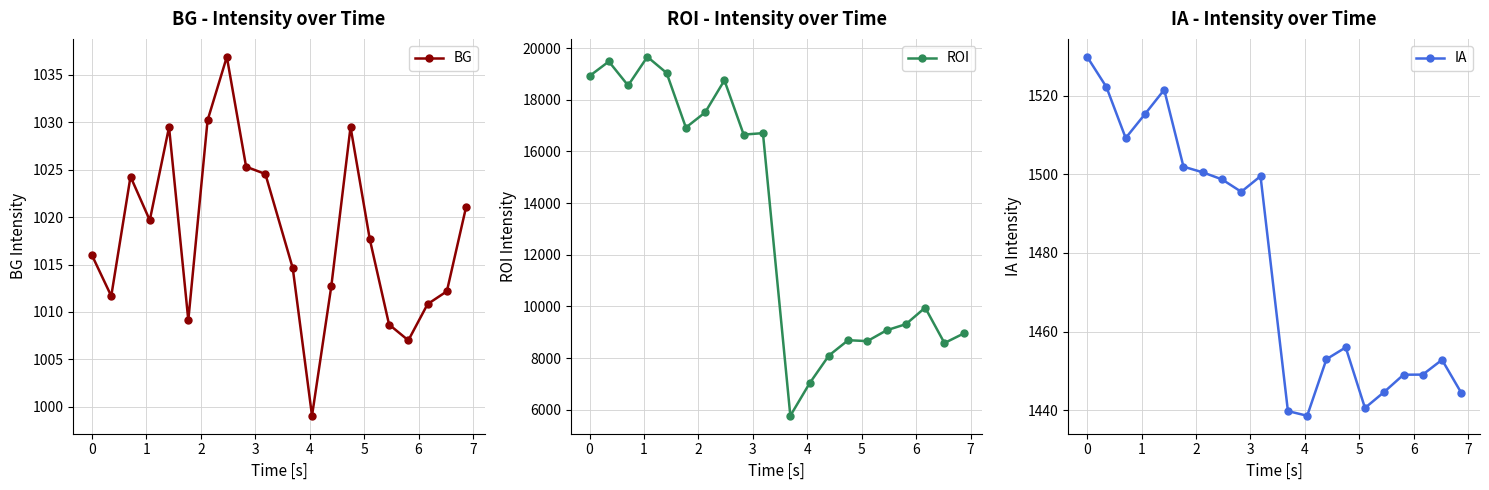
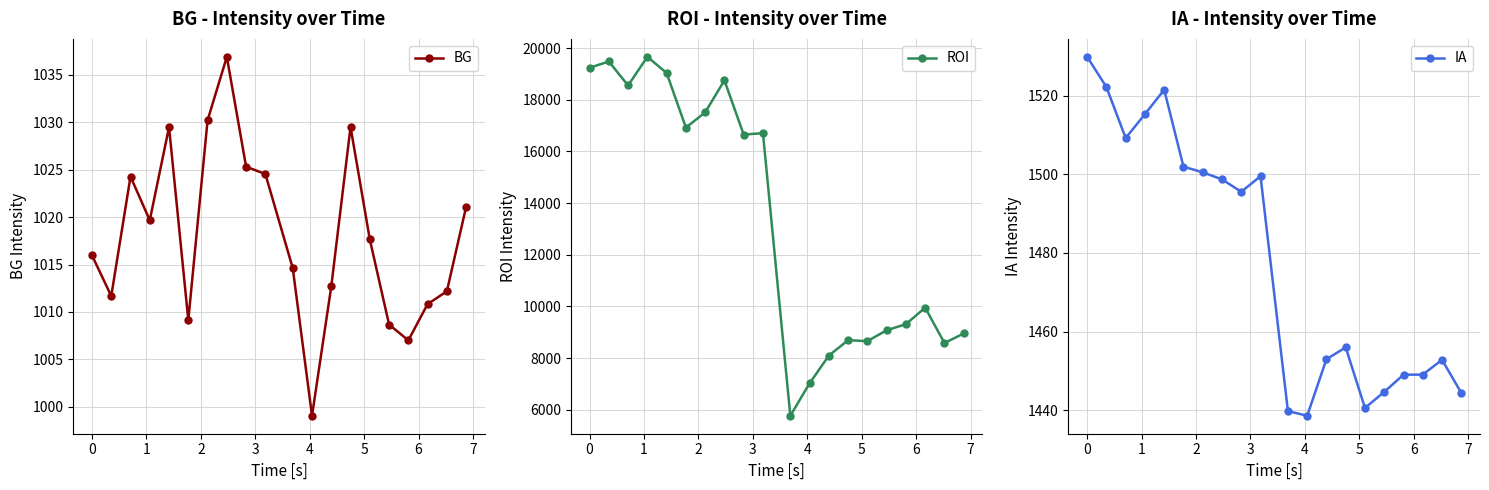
  {
    "BG - Intensity over Time": {
      "0": 1016
    },
    "ROI - Intensity over Time": {
-     "0": 18900
+     "0": 19200
    },
    "IA - Intensity over Time": {
      "0": 1530
    }
  }
